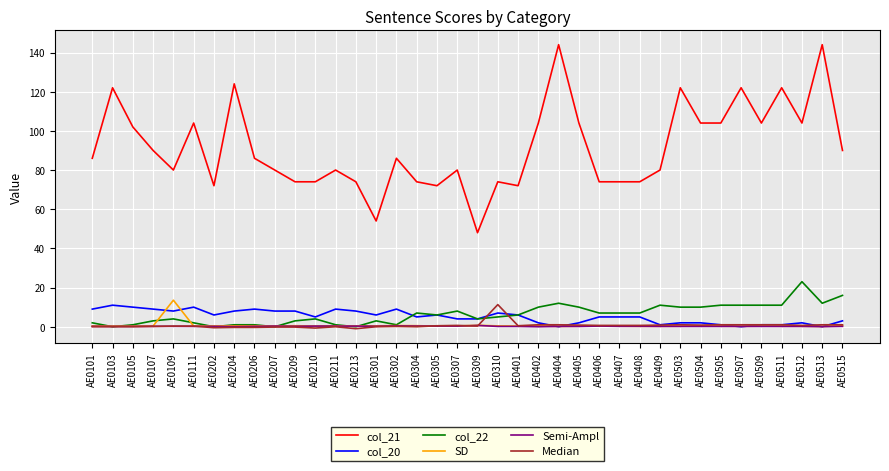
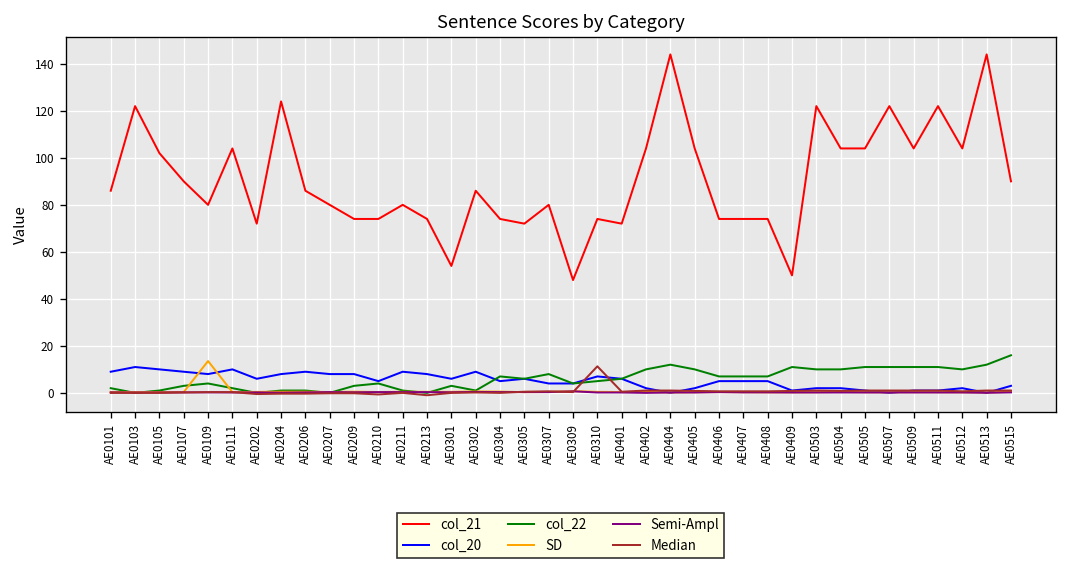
  {
    "col_21": {
      "AE0101": 86,
      "AE0103": 122,
      "AE0105": 102,
      "AE0107": 90,
      "AE0109": 80,
      "AE0111": 104,
      "AE0202": 72,
      "AE0204": 124,
      "AE0206": 86,
      "AE0207": 80,
      "AE0209": 74,
      "AE0210": 74,
      "AE0211": 80,
      "AE0213": 74,
      "AE0301": 54,
      "AE0302": 86,
      "AE0304": 74,
      "AE0305": 72,
      "AE0307": 80,
      "AE0309": 48,
      "AE0310": 74,
      "AE0401": 72,
      "AE0402": 104,
      "AE0404": 144,
      "AE0405": 104,
      "AE0406": 74,
      "AE0407": 74,
      "AE0408": 74,
-     "AE0409": 80,
+     "AE0409": 50,
      "AE0503": 122,
      "AE0504": 104,
      "AE0505": 104,
      "AE0507": 122,
      "AE0509": 104,
      "AE0511": 122,
      "AE0512": 104,
      "AE0513": 144,
      "AE0515": 90
    },
    "col_20": {
      "AE0101": 9,
      "AE0103": 11,
      "AE0105": 10,
      "AE0107": 9,
      "AE0109": 8,
      "AE0111": 10,
      "AE0202": 6,
      "AE0204": 8,
      "AE0206": 9,
      "AE0207": 8,
      "AE0209": 8,
      "AE0211": 9,
      "AE0213": 8,
      "AE0301": 6,
      "AE0302": 9,
      "AE0304": 5,
      "AE0307": 4,
      "AE0310": 7,
      "AE0406": 5,
      "AE0407": 5,
      "AE0408": 5,
      "AE0512": 2,
      "AE0515": 3
    },
    "col_22": {
      "AE0101": 2,
      "AE0107": 3,
      "AE0109": 4,
      "AE0111": 2,
      "AE0209": 3,
      "AE0301": 3,
      "AE0304": 7,
      "AE0307": 8,
      "AE0310": 5,
      "AE0402": 10,
      "AE0404": 12,
      "AE0405": 10,
      "AE0406": 7,
      "AE0407": 7,
      "AE0408": 7,
      "AE0409": 11,
      "AE0503": 10,
      "AE0504": 10,
      "AE0505": 11,
      "AE0507": 11,
      "AE0509": 11,
      "AE0511": 11,
-     "AE0512": 23,
+     "AE0512": 10,
      "AE0513": 12,
      "AE0515": 16
    },
    "SD": {
      "AE0109": 14
    },
    "Median": {
      "AE0310": 11
    }
  }
